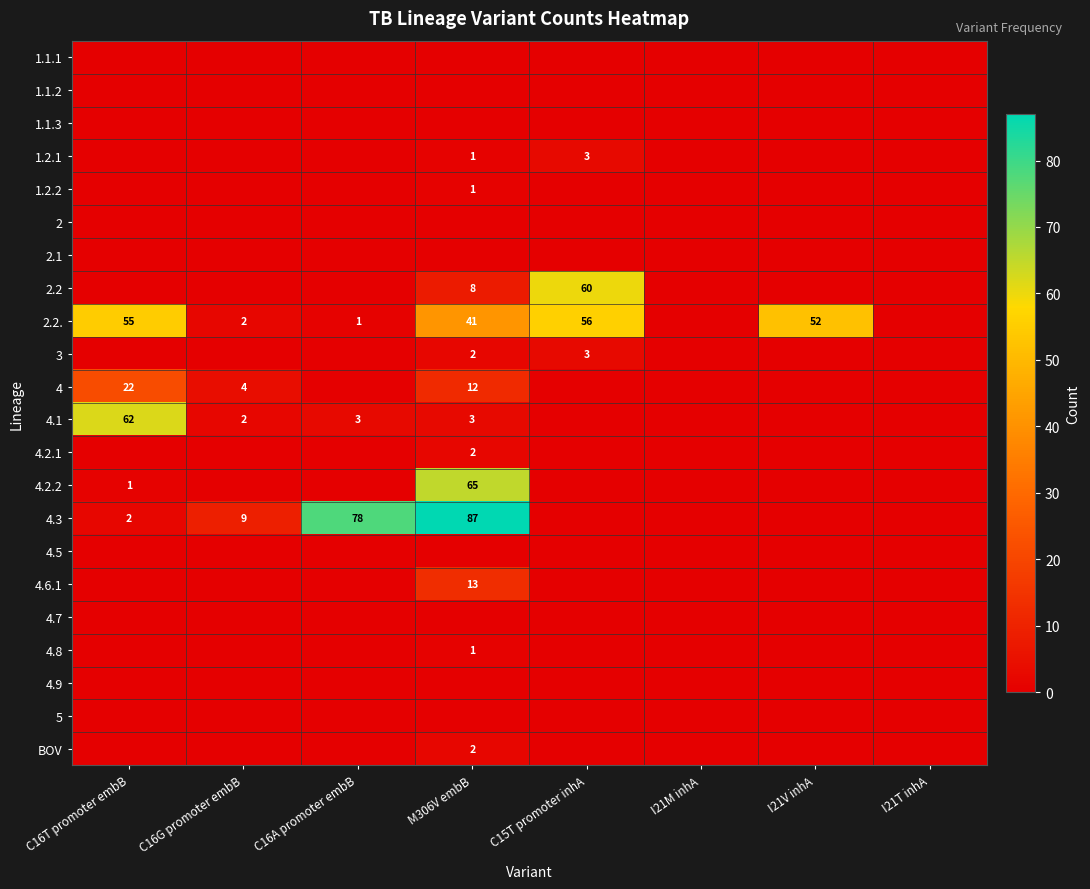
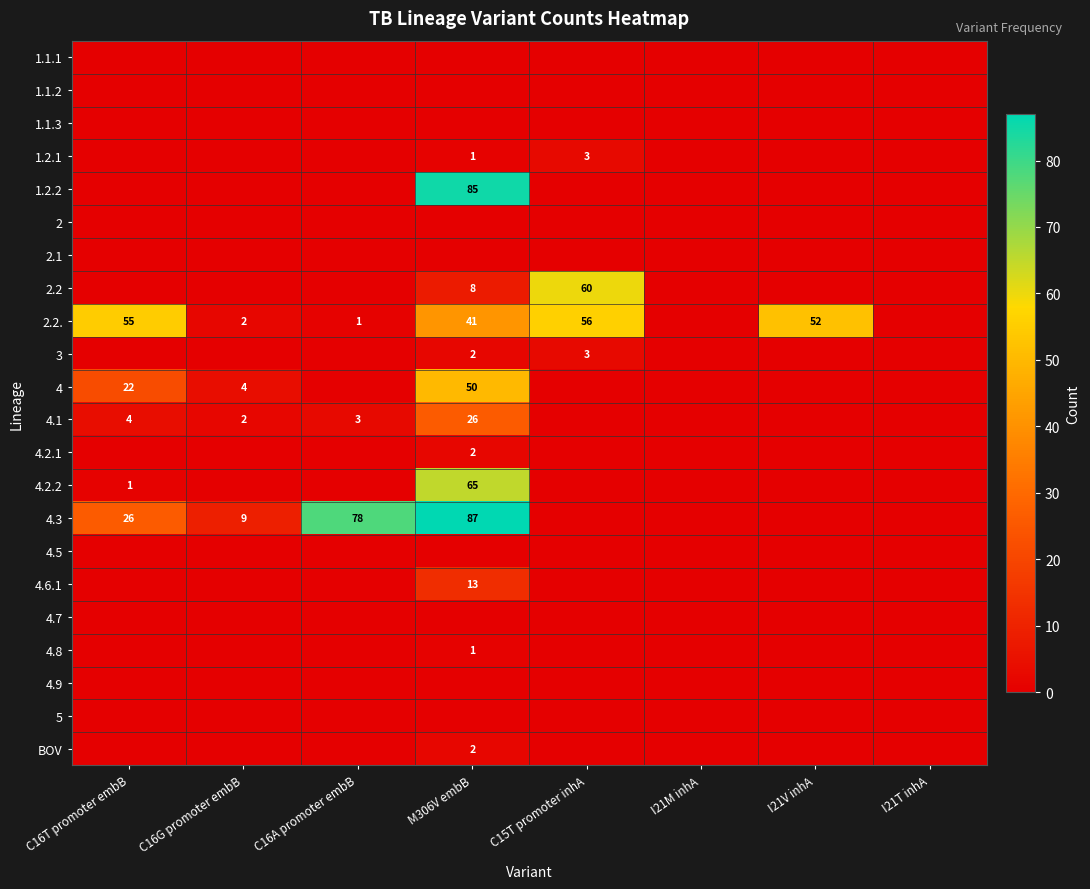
  {
    "1.2.1": {
      "M306V embB": 1,
      "C15T promoter inhA": 3
    },
    "1.2.2": {
-     "M306V embB": 1
+     "M306V embB": 85
    },
    "2.2": {
      "M306V embB": 8,
      "C15T promoter inhA": 60
    },
    "2.2.": {
      "C16T promoter embB": 55,
      "C16G promoter embB": 2,
      "C16A promoter embB": 1,
      "M306V embB": 41,
      "C15T promoter inhA": 56,
      "I21V inhA": 52
    },
    "3": {
      "M306V embB": 2,
      "C15T promoter inhA": 3
    },
    "4": {
      "C16T promoter embB": 22,
      "C16G promoter embB": 4,
-     "M306V embB": 12
+     "M306V embB": 50
    },
    "4.1": {
-     "C16T promoter embB": 62,
+     "C16T promoter embB": 4,
      "C16G promoter embB": 2,
      "C16A promoter embB": 3,
-     "M306V embB": 3
+     "M306V embB": 26
    },
    "4.2.1": {
      "M306V embB": 2
    },
    "4.2.2": {
      "C16T promoter embB": 1,
      "M306V embB": 65
    },
    "4.3": {
-     "C16T promoter embB": 2,
+     "C16T promoter embB": 26,
      "C16G promoter embB": 9,
      "C16A promoter embB": 78,
      "M306V embB": 87
    },
    "4.6.1": {
      "M306V embB": 13
    },
    "4.8": {
      "M306V embB": 1
    },
    "BOV": {
      "M306V embB": 2
    }
  }
